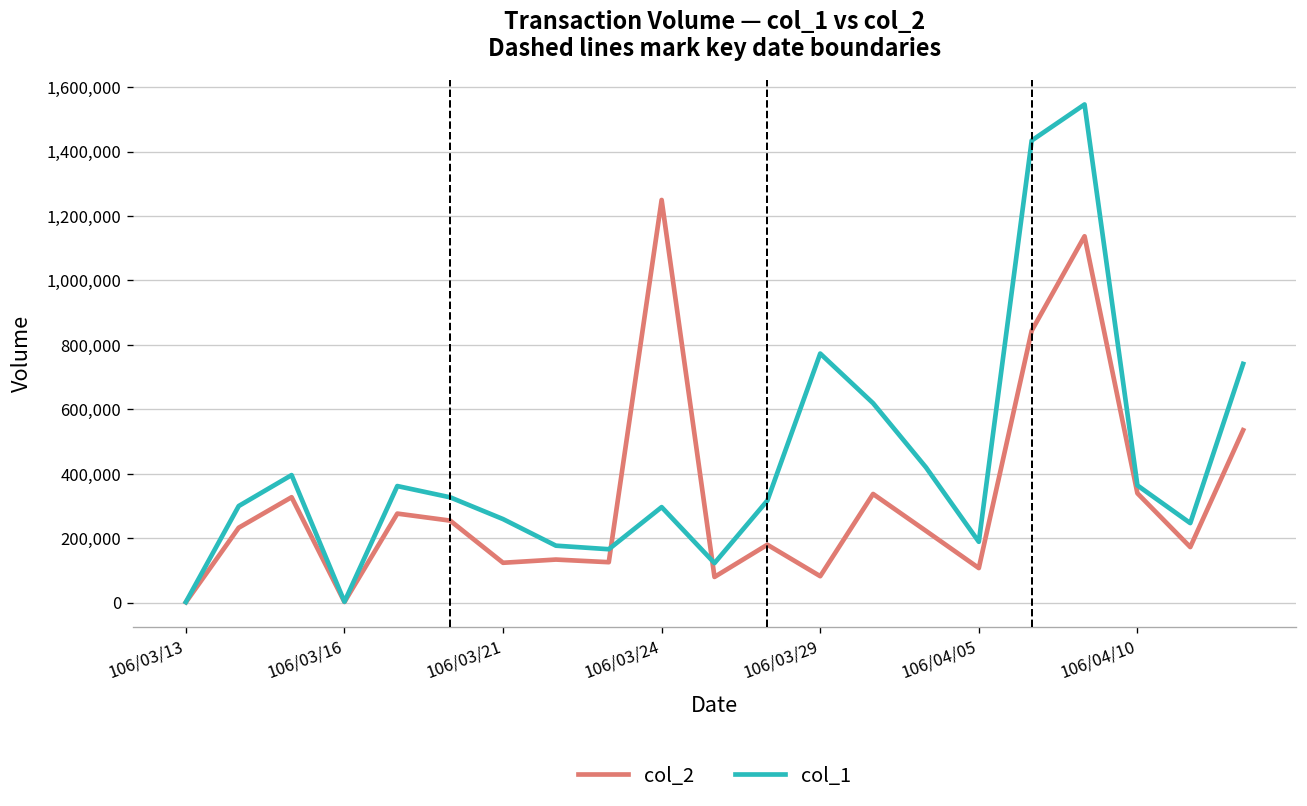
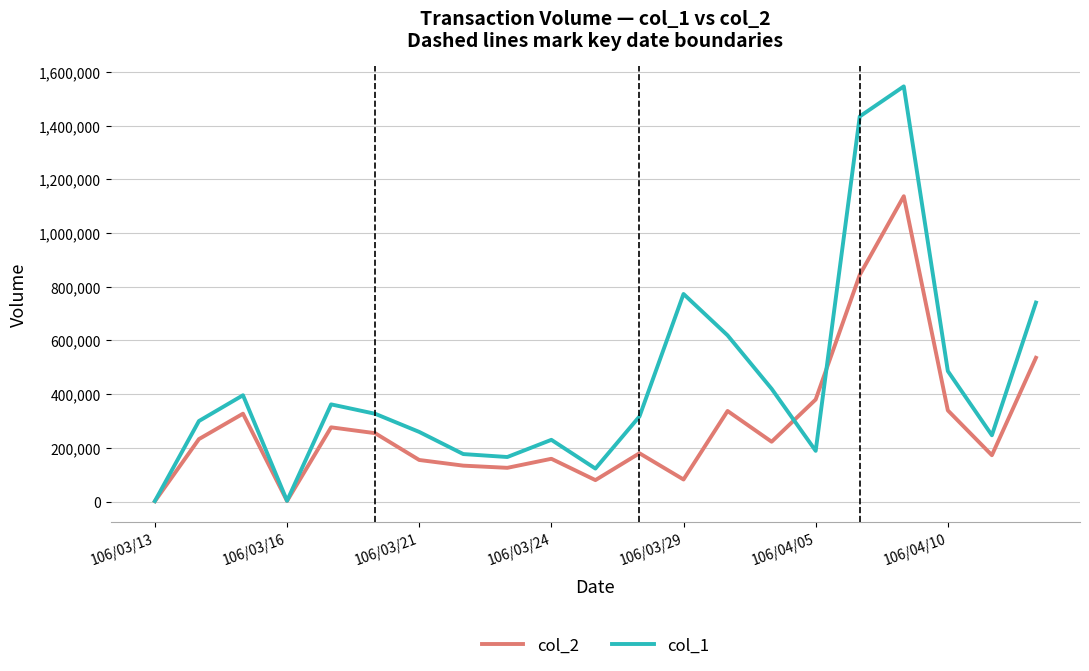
  {
    "col_2": {
-     "106/03/21": "120,000",
-     "106/03/24": "1,250,000",
+     "106/03/21": "160,000",
+     "106/03/24": "160,000",
      "106/03/29": "80,000",
-     "106/04/05": "110,000",
+     "106/04/05": "380,000",
      "106/04/10": "340,000"
    },
    "col_1": {
      "106/03/21": "260,000",
-     "106/03/24": "300,000",
+     "106/03/24": "230,000",
      "106/03/29": "770,000",
      "106/04/05": "190,000",
-     "106/04/10": "360,000"
+     "106/04/10": "490,000"
    }
  }
